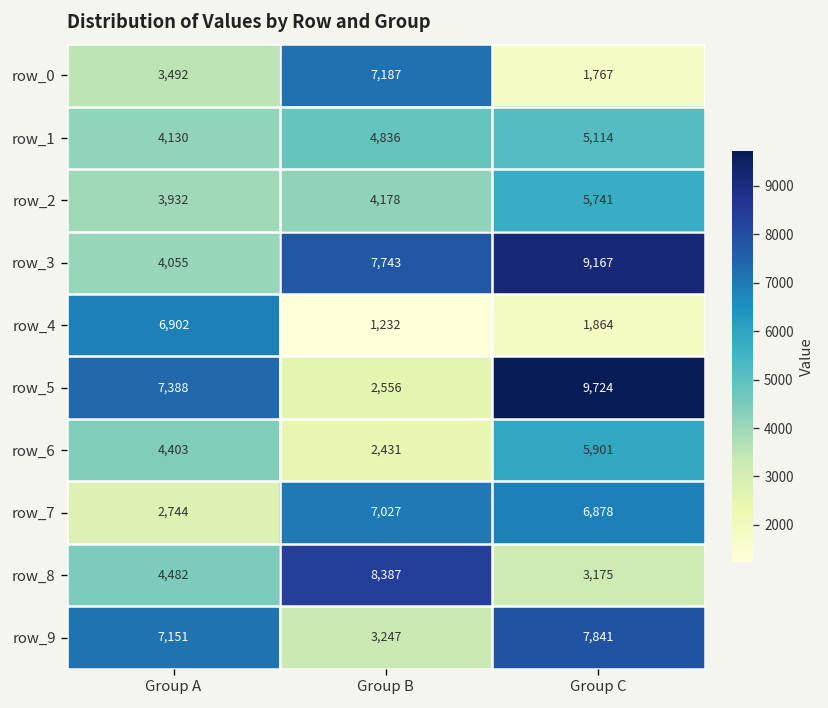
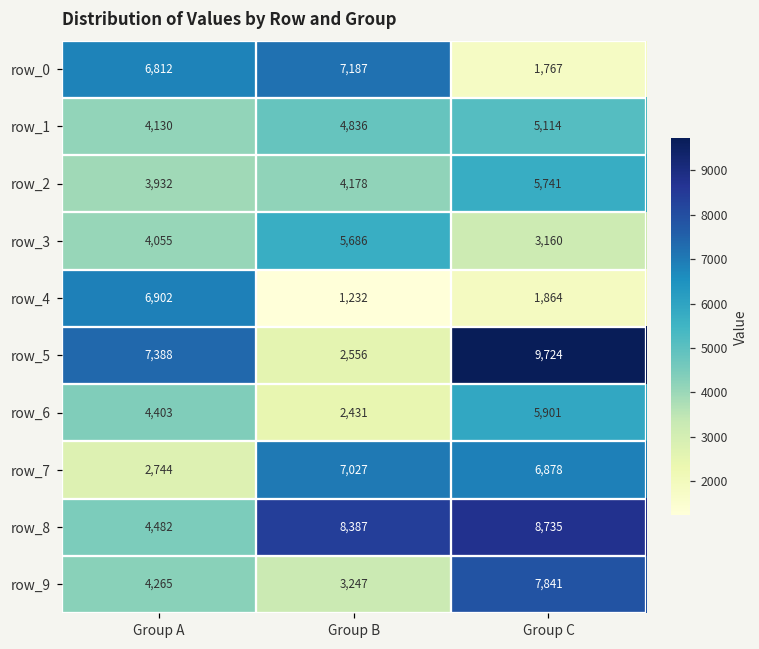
  {
    "row_0": {
-     "Group A": "3,492",
+     "Group A": "6,812",
      "Group B": "7,187",
      "Group C": "1,767"
    },
    "row_1": {
      "Group A": "4,130",
      "Group B": "4,836",
      "Group C": "5,114"
    },
    "row_2": {
      "Group A": "3,932",
      "Group B": "4,178",
      "Group C": "5,741"
    },
    "row_3": {
      "Group A": "4,055",
-     "Group B": "7,743",
-     "Group C": "9,167"
+     "Group B": "5,686",
+     "Group C": "3,160"
    },
    "row_4": {
      "Group A": "6,902",
      "Group B": "1,232",
      "Group C": "1,864"
    },
    "row_5": {
      "Group A": "7,388",
      "Group B": "2,556",
      "Group C": "9,724"
    },
    "row_6": {
      "Group A": "4,403",
      "Group B": "2,431",
      "Group C": "5,901"
    },
    "row_7": {
      "Group A": "2,744",
      "Group B": "7,027",
      "Group C": "6,878"
    },
    "row_8": {
      "Group A": "4,482",
      "Group B": "8,387",
-     "Group C": "3,175"
+     "Group C": "8,735"
    },
    "row_9": {
-     "Group A": "7,151",
+     "Group A": "4,265",
      "Group B": "3,247",
      "Group C": "7,841"
    }
  }
